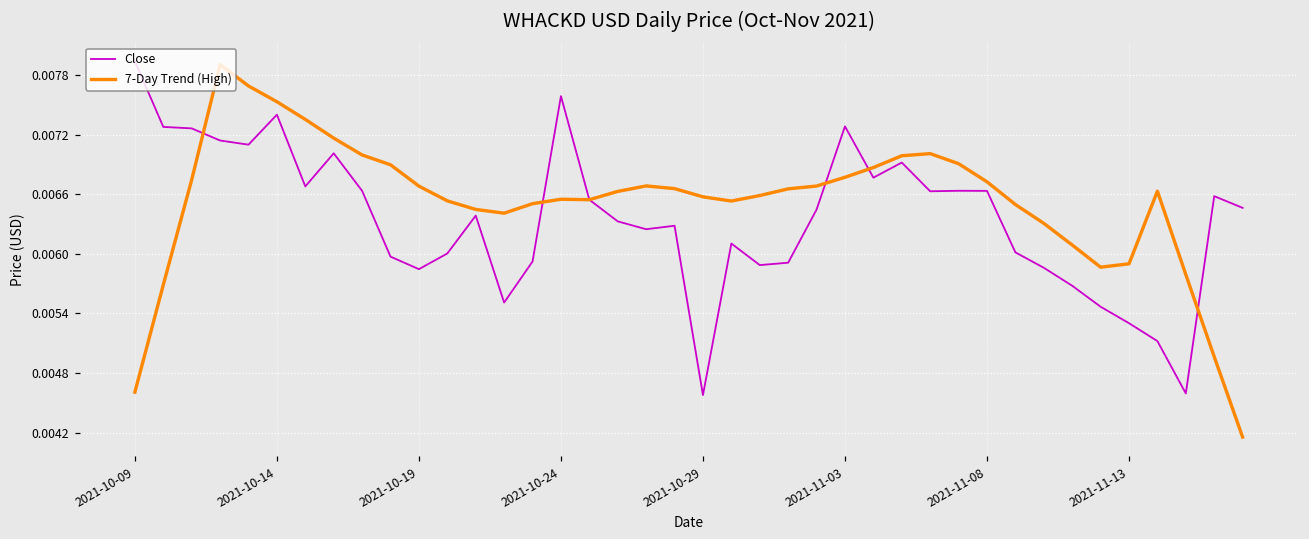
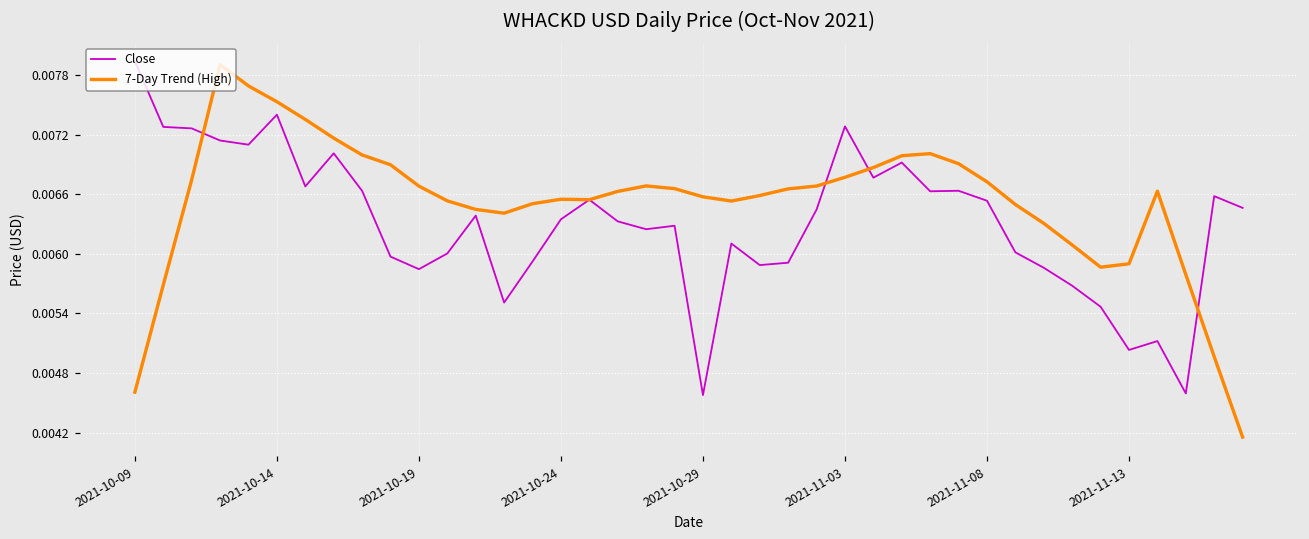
  {
    "Close": {
      "2021-10-14": 0.0074,
      "2021-10-19": 0.0058,
-     "2021-10-24": 0.0076,
+     "2021-10-24": 0.0063,
      "2021-10-29": 0.0046,
      "2021-11-03": 0.0073,
-     "2021-11-08": 0.0066,
-     "2021-11-13": 0.0053
+     "2021-11-08": 0.0065,
+     "2021-11-13": 0.0050
    },
    "7-Day Trend (High)": {
      "2021-10-09": 0.0046,
      "2021-10-14": 0.0075,
      "2021-10-19": 0.0067,
      "2021-10-24": 0.0065,
      "2021-10-29": 0.0066,
      "2021-11-03": 0.0068,
      "2021-11-08": 0.0067,
      "2021-11-13": 0.0059
    }
  }
